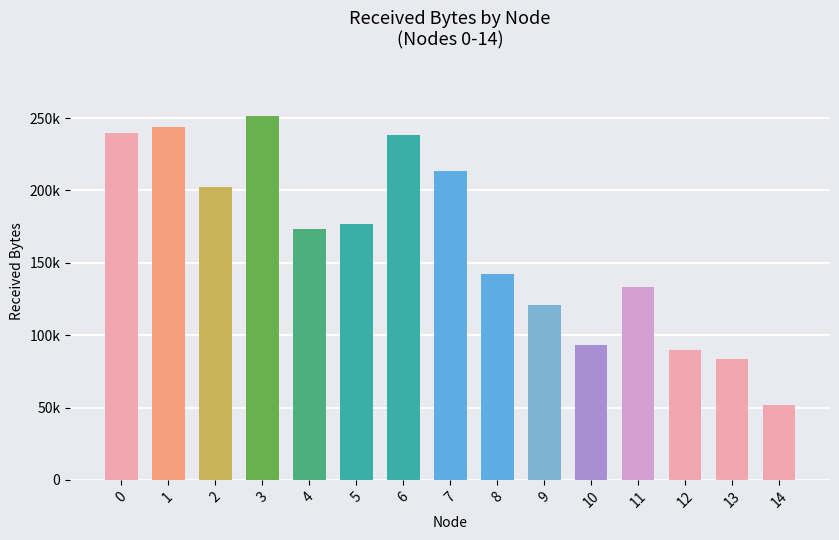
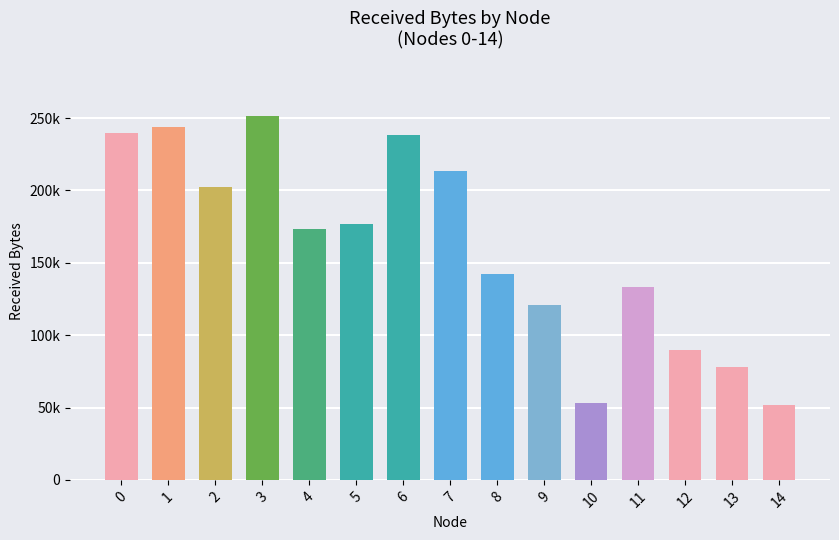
  {
    "0": 239000,
    "1": 244000,
    "2": 202000,
    "3": 251000,
    "4": 173000,
    "5": 177000,
    "6": 239000,
    "7": 214000,
    "8": 142000,
    "9": 121000,
-   "10": 93000,
+   "10": 53000,
    "11": 133000,
    "12": 90000,
-   "13": 84000,
+   "13": 78000,
    "14": 52000
  }
